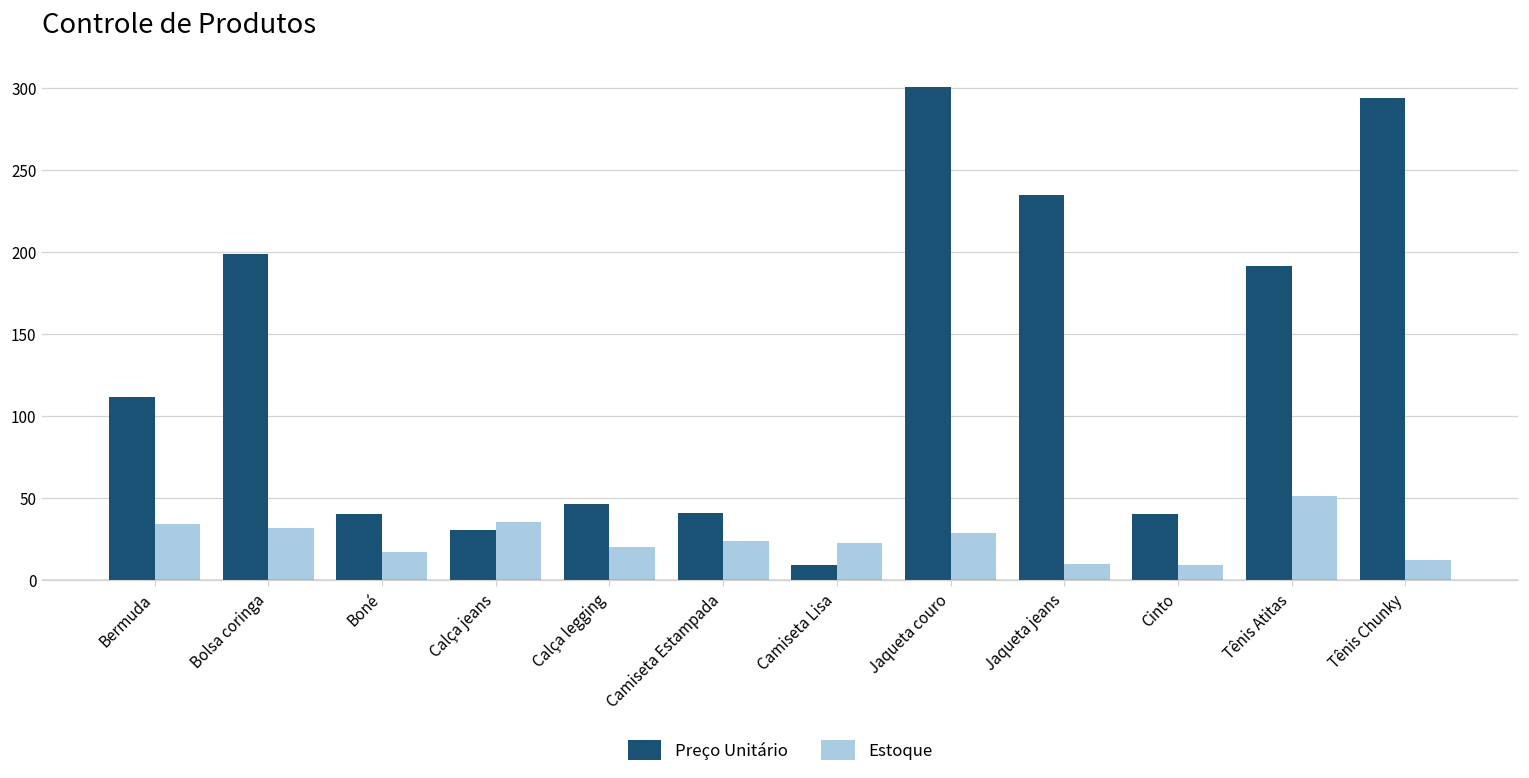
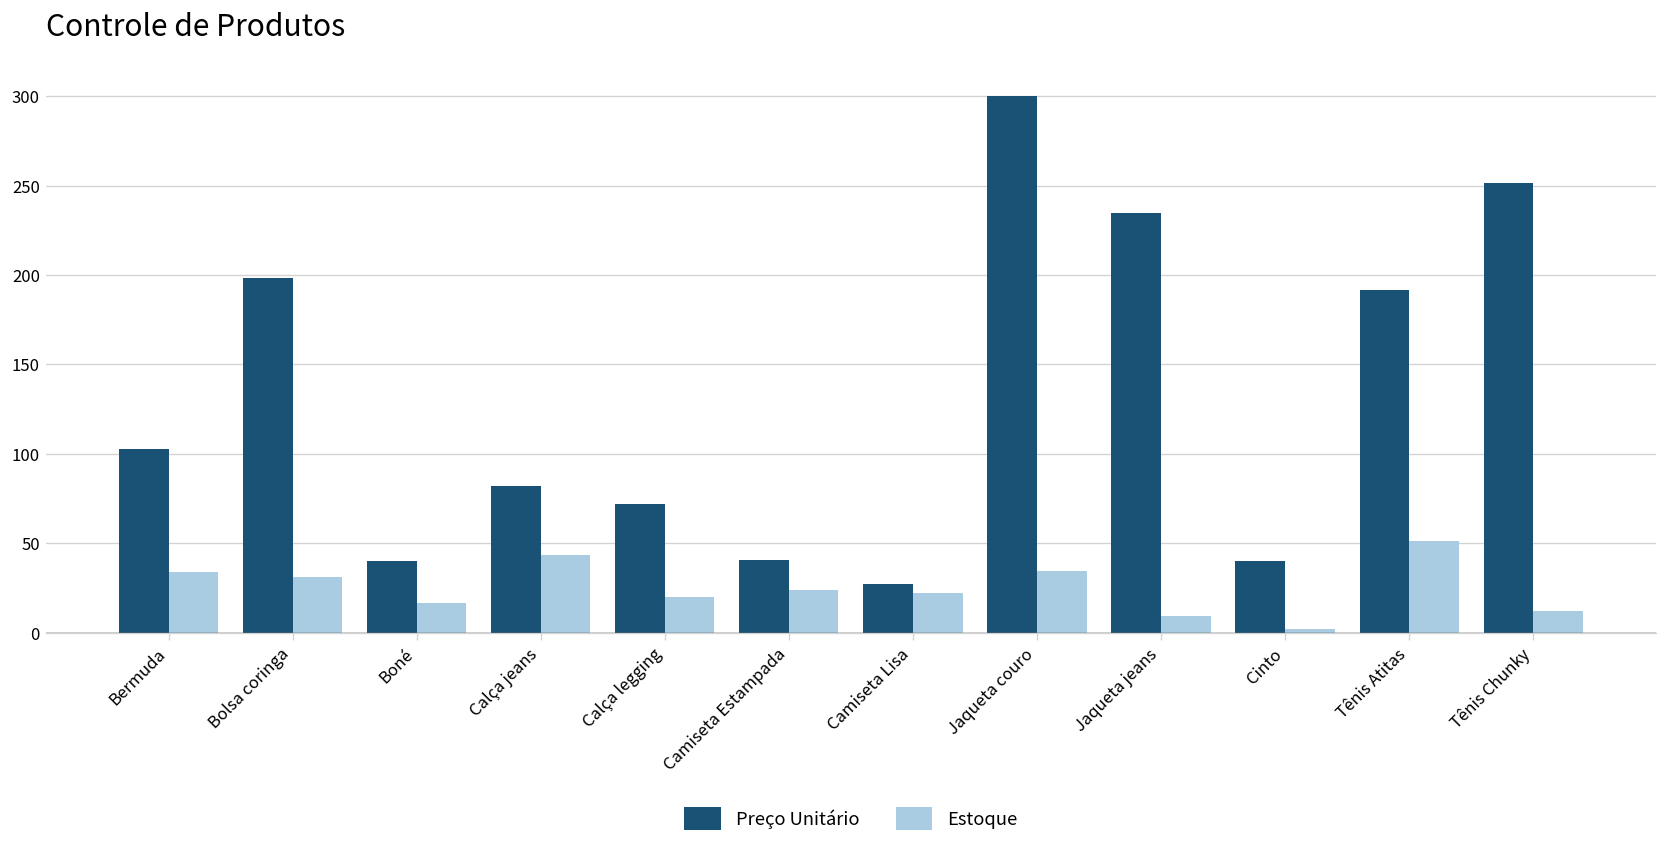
  {
    "Preço Unitário": {
-     "Bermuda": 111,
+     "Bermuda": 103,
      "Bolsa coringa": 199,
      "Boné": 40,
-     "Calça jeans": 30,
-     "Calça legging": 46,
+     "Calça jeans": 82,
+     "Calça legging": 72,
      "Camiseta Estampada": 41,
-     "Camiseta Lisa": 9,
+     "Camiseta Lisa": 28,
      "Jaqueta couro": 300,
      "Jaqueta jeans": 235,
      "Cinto": 40,
      "Tênis Atitas": 192,
-     "Tênis Chunky": 294
+     "Tênis Chunky": 252
    },
    "Estoque": {
      "Bermuda": 34,
      "Bolsa coringa": 32,
      "Boné": 17,
-     "Calça jeans": 35,
+     "Calça jeans": 44,
      "Calça legging": 20,
      "Camiseta Estampada": 24,
      "Camiseta Lisa": 22,
-     "Jaqueta couro": 29,
+     "Jaqueta couro": 34,
      "Jaqueta jeans": 10,
-     "Cinto": 9,
+     "Cinto": 2,
      "Tênis Atitas": 51,
      "Tênis Chunky": 12
    }
  }
